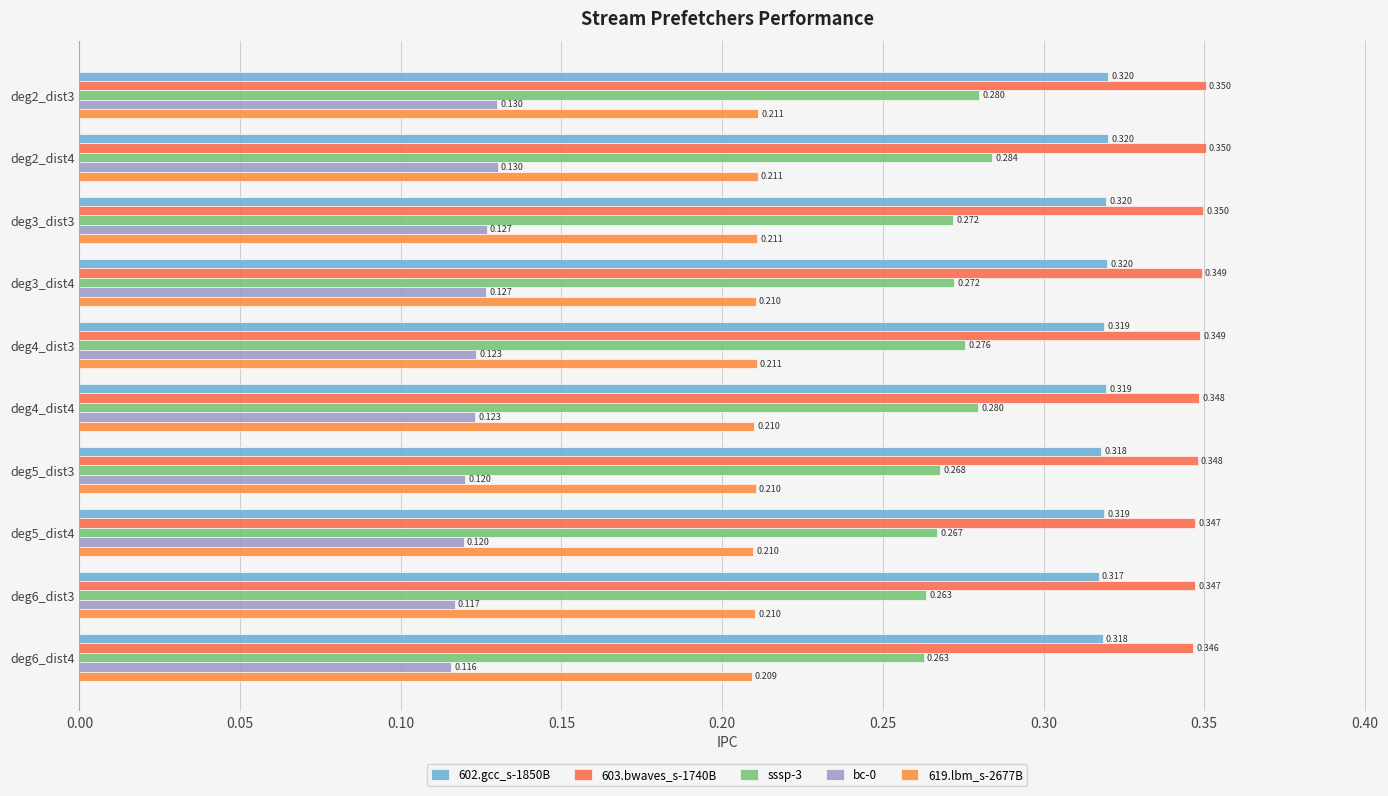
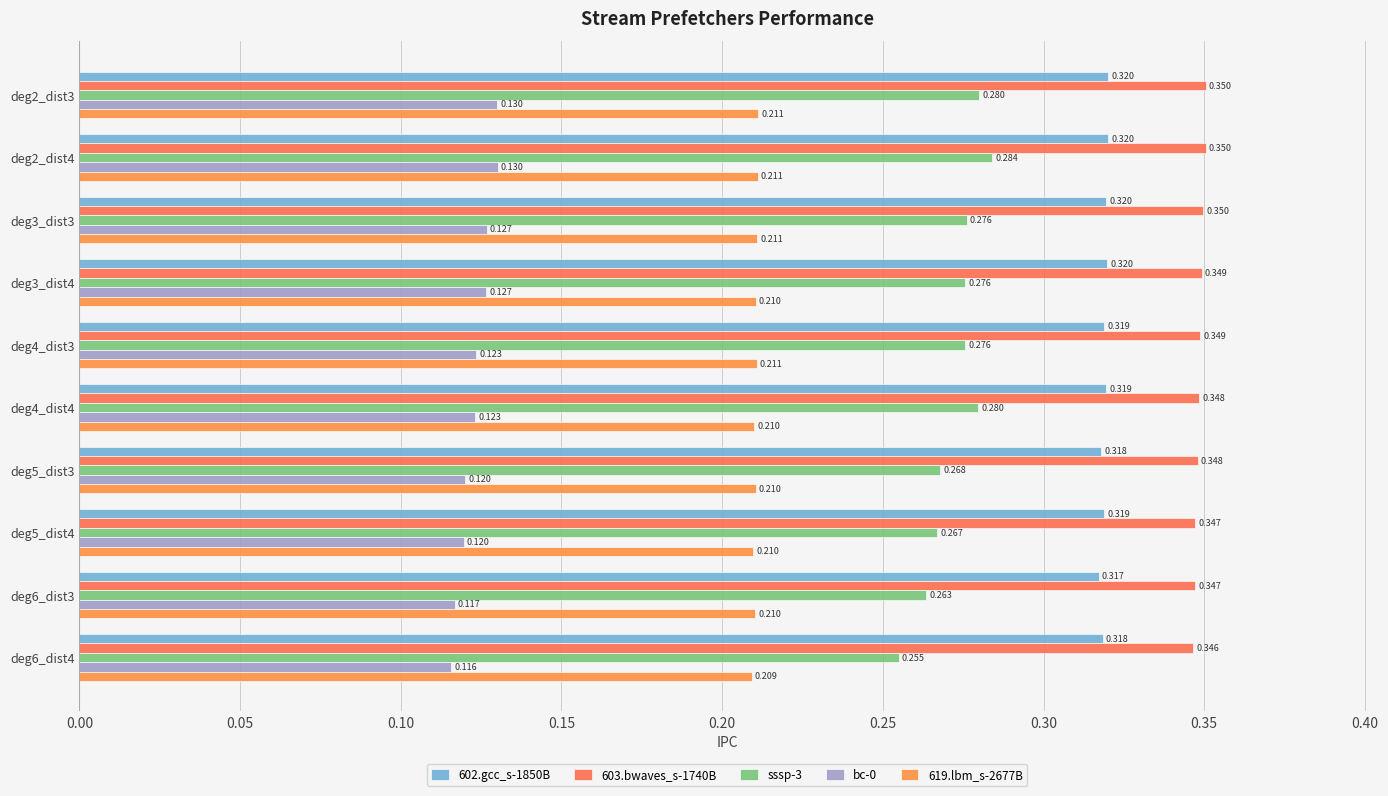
  {
    "sssp-3": {
      "deg2_dist3": 0.280,
      "deg2_dist4": 0.284,
-     "deg3_dist3": 0.272,
-     "deg3_dist4": 0.272,
+     "deg3_dist3": 0.276,
+     "deg3_dist4": 0.276,
      "deg4_dist3": 0.276,
      "deg4_dist4": 0.280,
      "deg5_dist3": 0.268,
      "deg5_dist4": 0.267,
      "deg6_dist3": 0.263,
-     "deg6_dist4": 0.263
+     "deg6_dist4": 0.255
    }
  }
